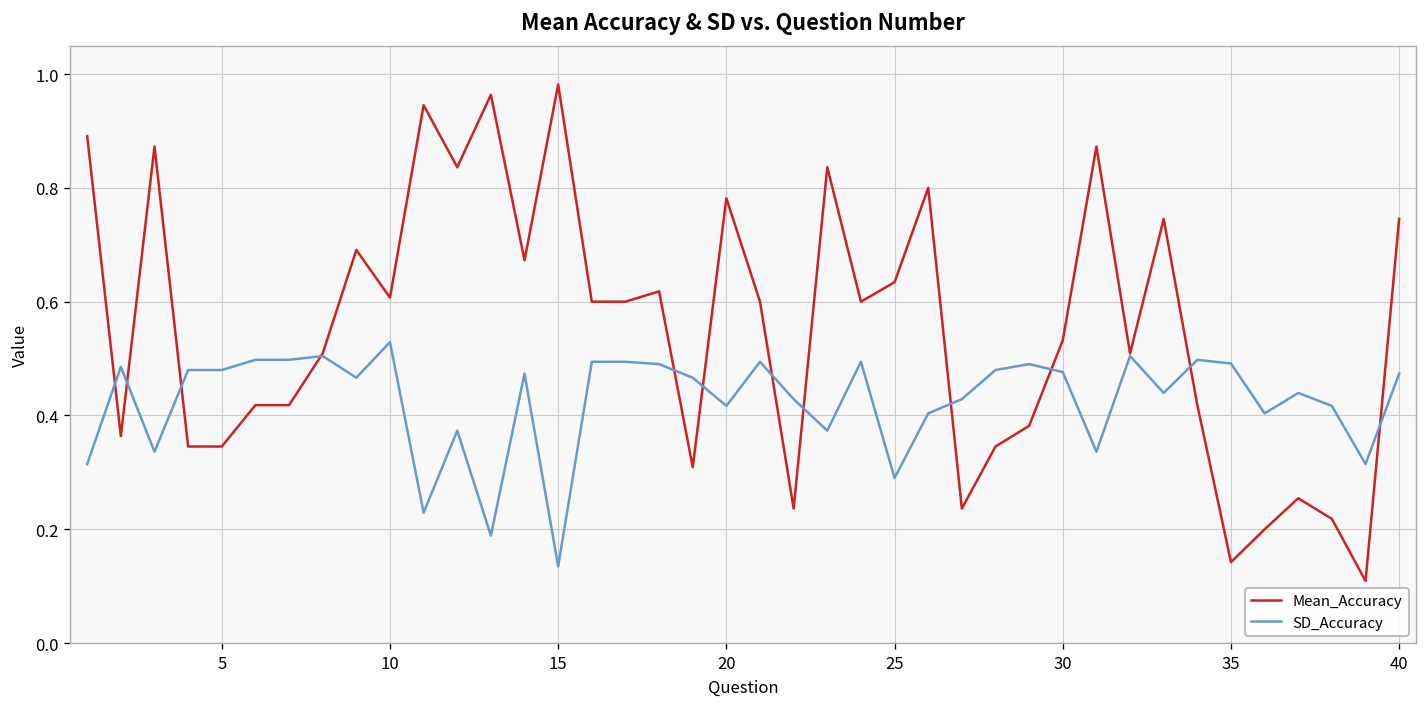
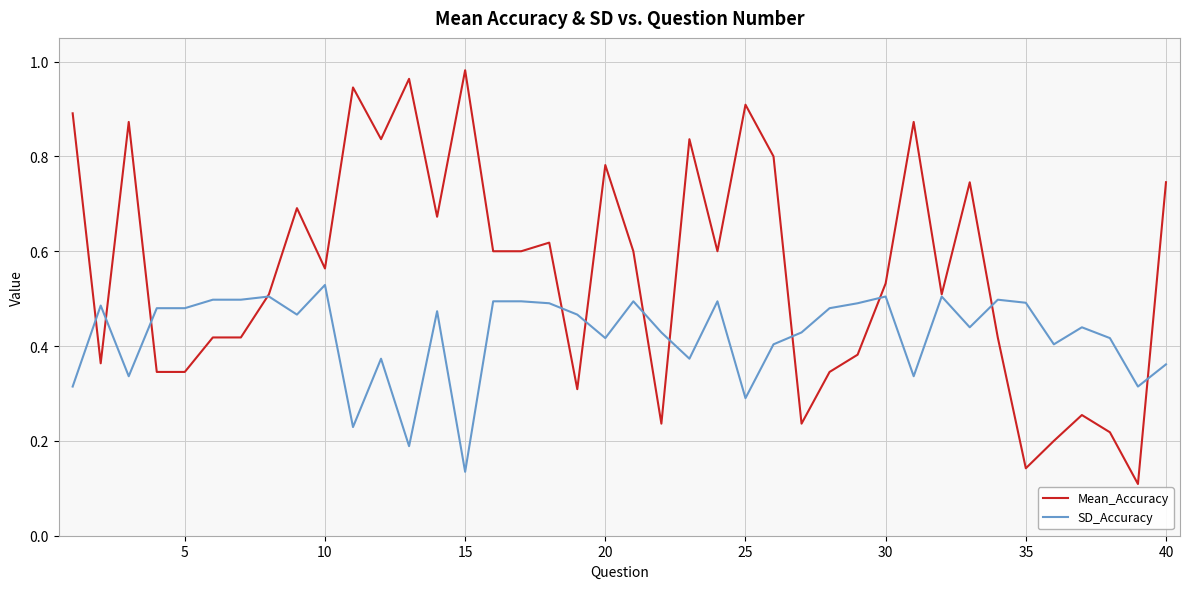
  {
    "Mean_Accuracy": {
      "5": 0.35,
-     "10": 0.61,
+     "10": 0.56,
      "15": 0.98,
      "20": 0.78,
-     "25": 0.63,
+     "25": 0.91,
      "30": 0.53,
      "35": 0.14,
      "40": 0.75
    },
    "SD_Accuracy": {
      "5": 0.48,
      "10": 0.53,
      "15": 0.13,
      "20": 0.42,
      "25": 0.29,
-     "30": 0.48,
+     "30": 0.50,
      "35": 0.49,
-     "40": 0.47
+     "40": 0.36
    }
  }
